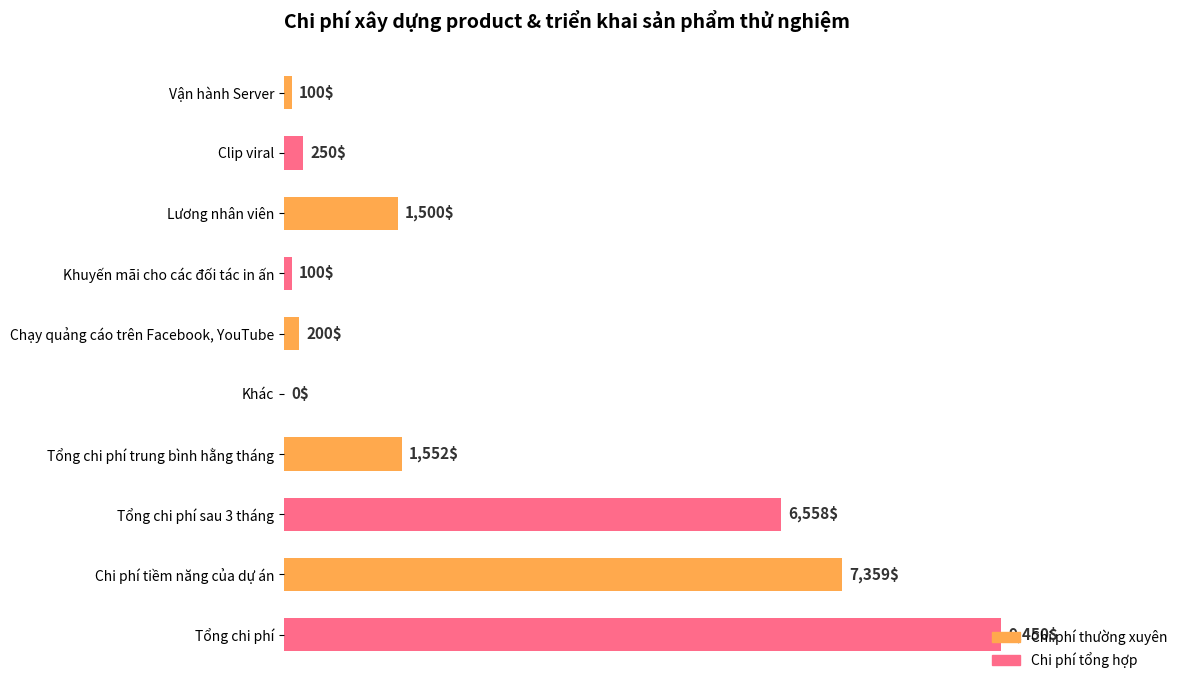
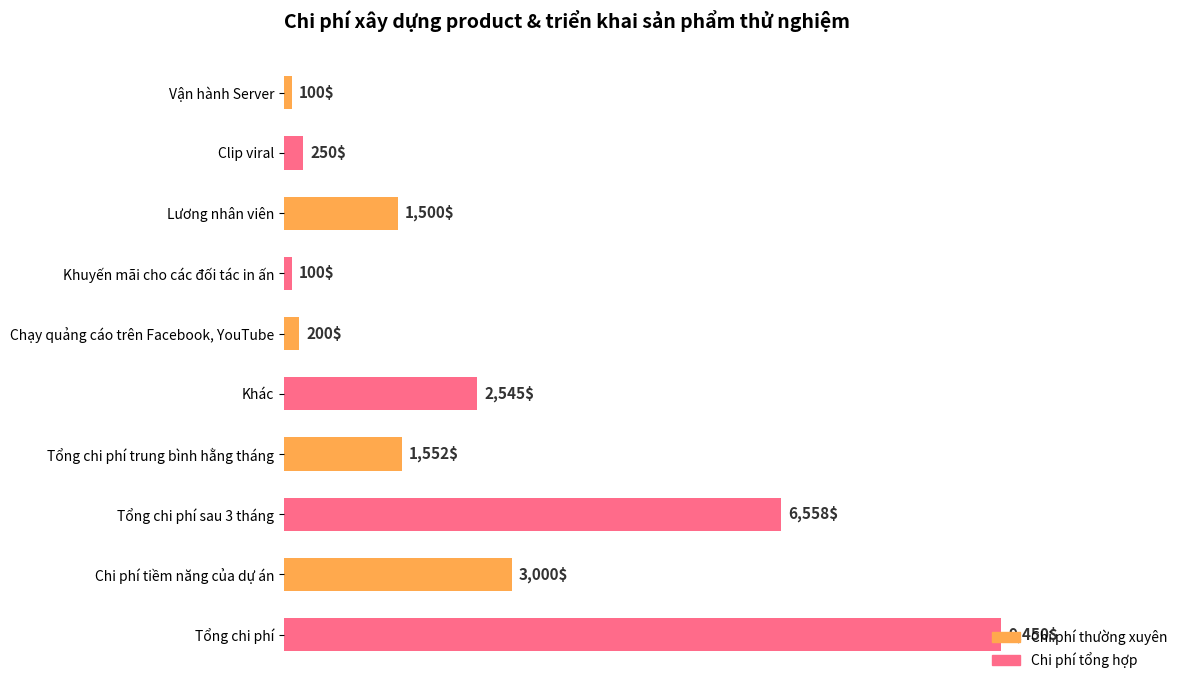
  {
    "Vận hành Server": "100$",
    "Clip viral": "250$",
    "Lương nhân viên": "1,500$",
    "Khuyến mãi cho các đối tác in ấn": "100$",
    "Chạy quảng cáo trên Facebook, YouTube": "200$",
-   "Khác": "0$",
+   "Khác": "2,545$",
    "Tổng chi phí trung bình hằng tháng": "1,552$",
    "Tổng chi phí sau 3 tháng": "6,558$",
-   "Chi phí tiềm năng của dự án": "7,359$",
+   "Chi phí tiềm năng của dự án": "3,000$",
    "Tổng chi phí": "9,450$"
  }
